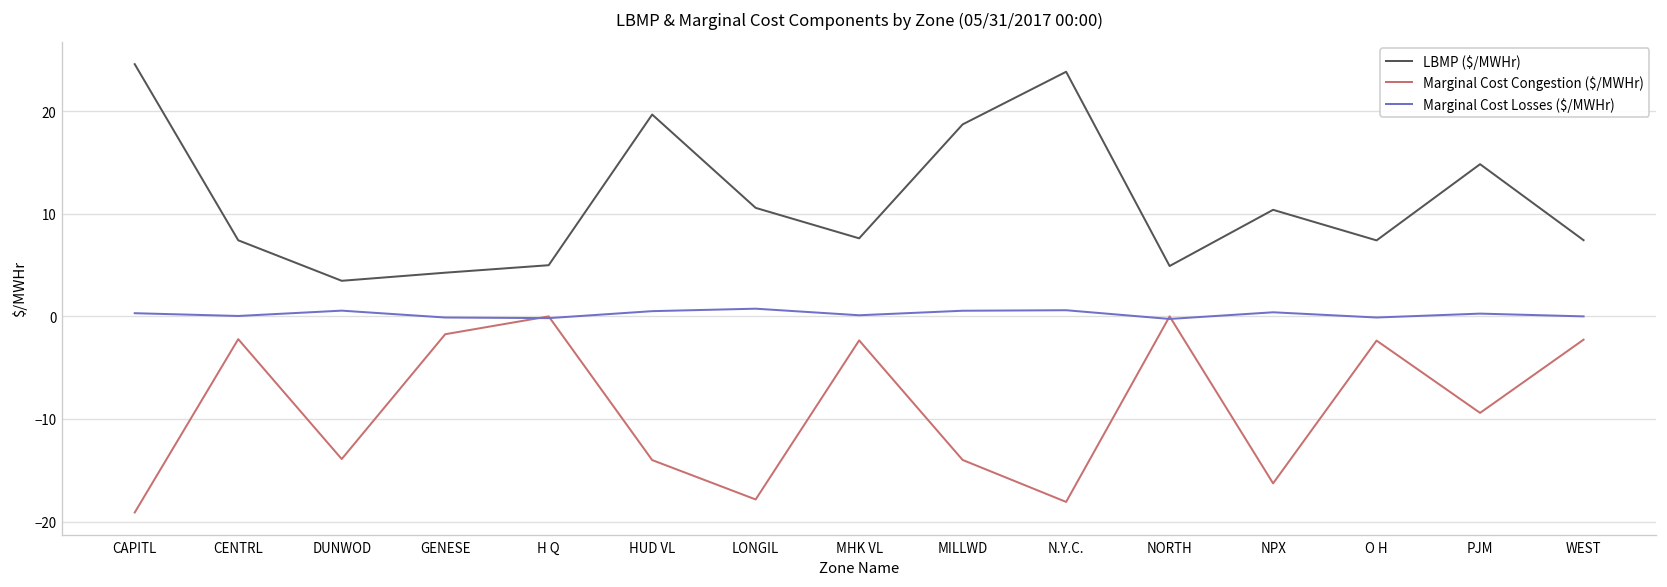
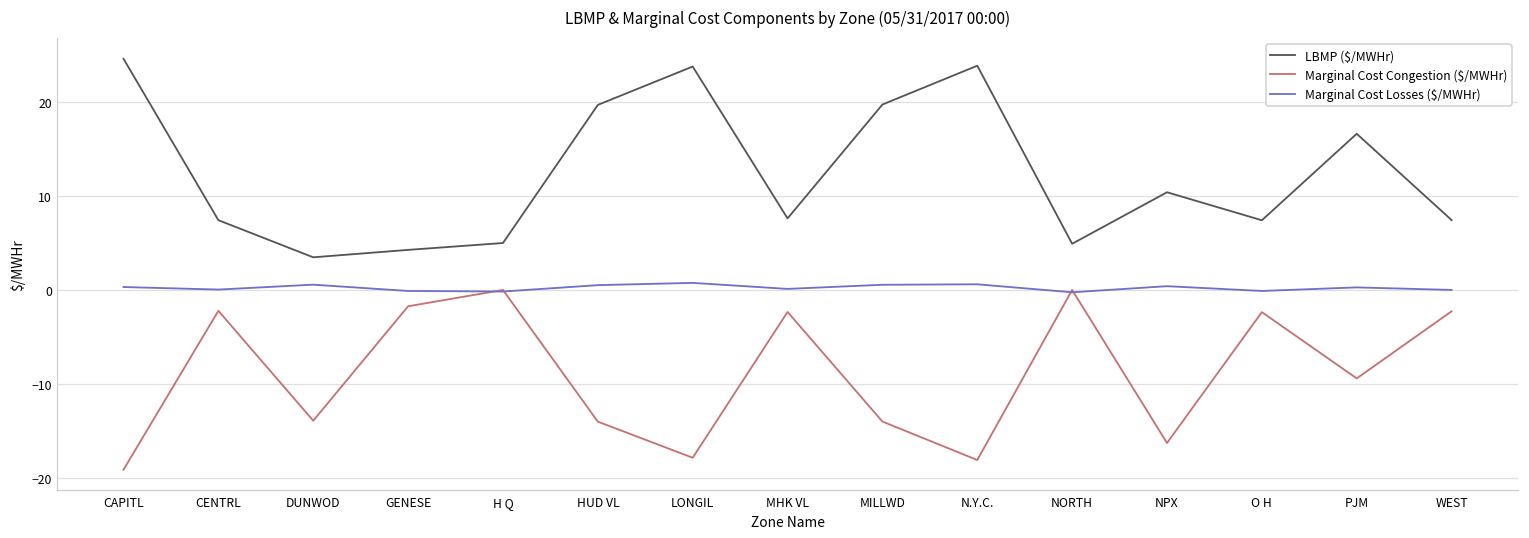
  {
    "LBMP ($/MWHr)": {
      "CAPITL": 25,
      "CENTRL": 7,
      "DUNWOD": 3,
      "GENESE": 4,
      "H Q": 5,
      "HUD VL": 20,
-     "LONGIL": 11,
+     "LONGIL": 24,
      "MHK VL": 8,
-     "MILLWD": 19,
+     "MILLWD": 20,
      "N.Y.C.": 24,
      "NORTH": 5,
      "NPX": 10,
      "O H": 7,
-     "PJM": 15,
+     "PJM": 17,
      "WEST": 7
    },
    "Marginal Cost Congestion ($/MWHr)": {
      "CAPITL": -19,
      "CENTRL": -2,
      "DUNWOD": -14,
      "GENESE": -2,
      "HUD VL": -14,
      "LONGIL": -18,
      "MHK VL": -2,
      "MILLWD": -14,
      "N.Y.C.": -18,
      "NPX": -16,
      "O H": -2,
      "PJM": -9,
      "WEST": -2
    },
    "Marginal Cost Losses ($/MWHr)": {
      "CAPITL": 0,
      "CENTRL": 0,
      "DUNWOD": 1,
      "GENESE": 0,
      "HUD VL": 1,
      "LONGIL": 1,
      "MHK VL": 0,
      "MILLWD": 1,
      "N.Y.C.": 1,
      "NPX": 0,
      "O H": 0,
      "PJM": 0,
      "WEST": 0
    }
  }
